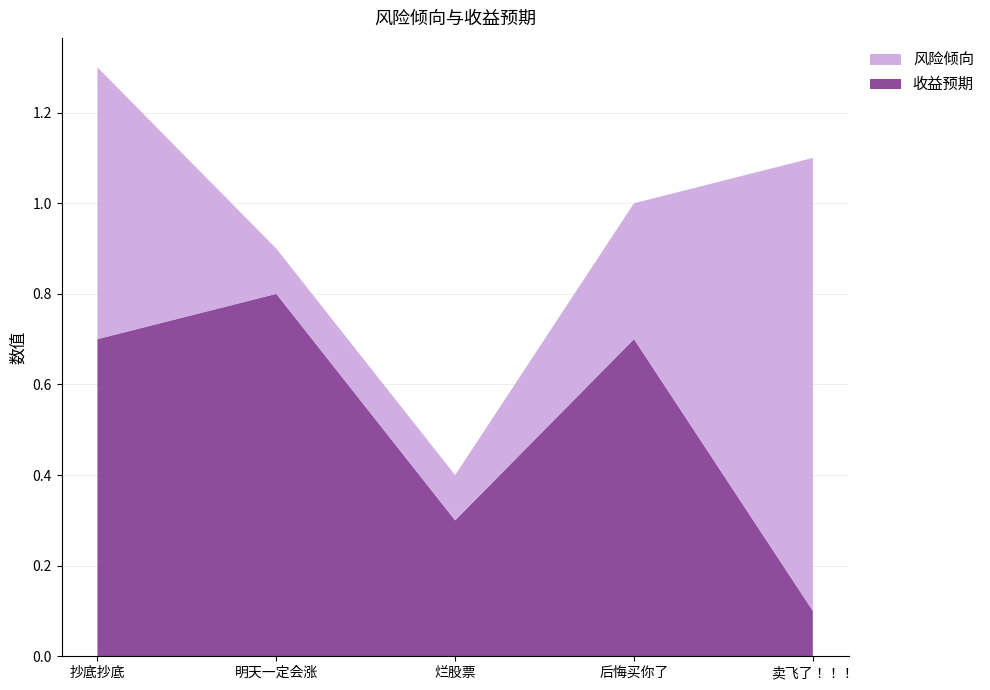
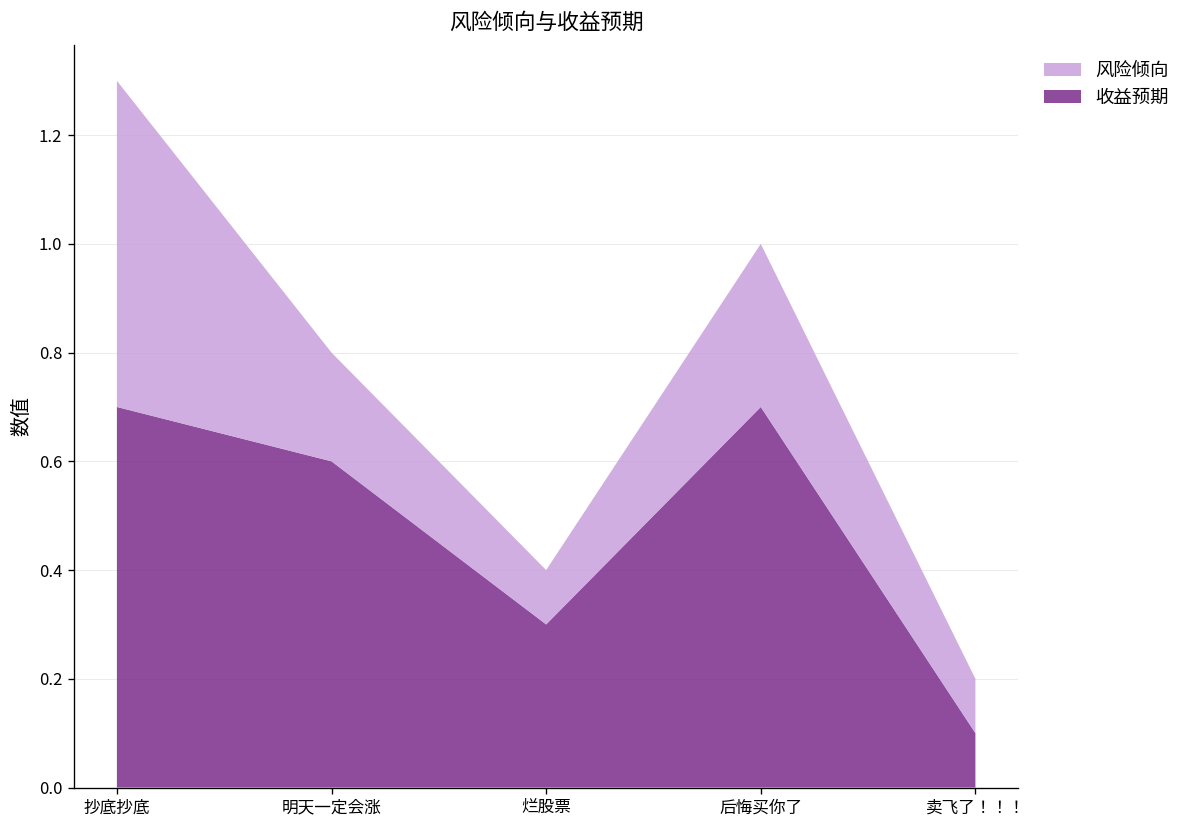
  {
    "收益预期": {
      "抄底抄底": 0.7,
-     "明天一定会涨": 0.8,
+     "明天一定会涨": 0.6,
      "烂股票": 0.3,
      "后悔买你了": 0.7,
      "卖飞了！！！": 0.1
    },
    "风险倾向": {
      "抄底抄底": 0.6,
-     "明天一定会涨": 0.1,
+     "明天一定会涨": 0.2,
      "烂股票": 0.1,
      "后悔买你了": 0.3,
-     "卖飞了！！！": 1.0
+     "卖飞了！！！": 0.1
    }
  }
